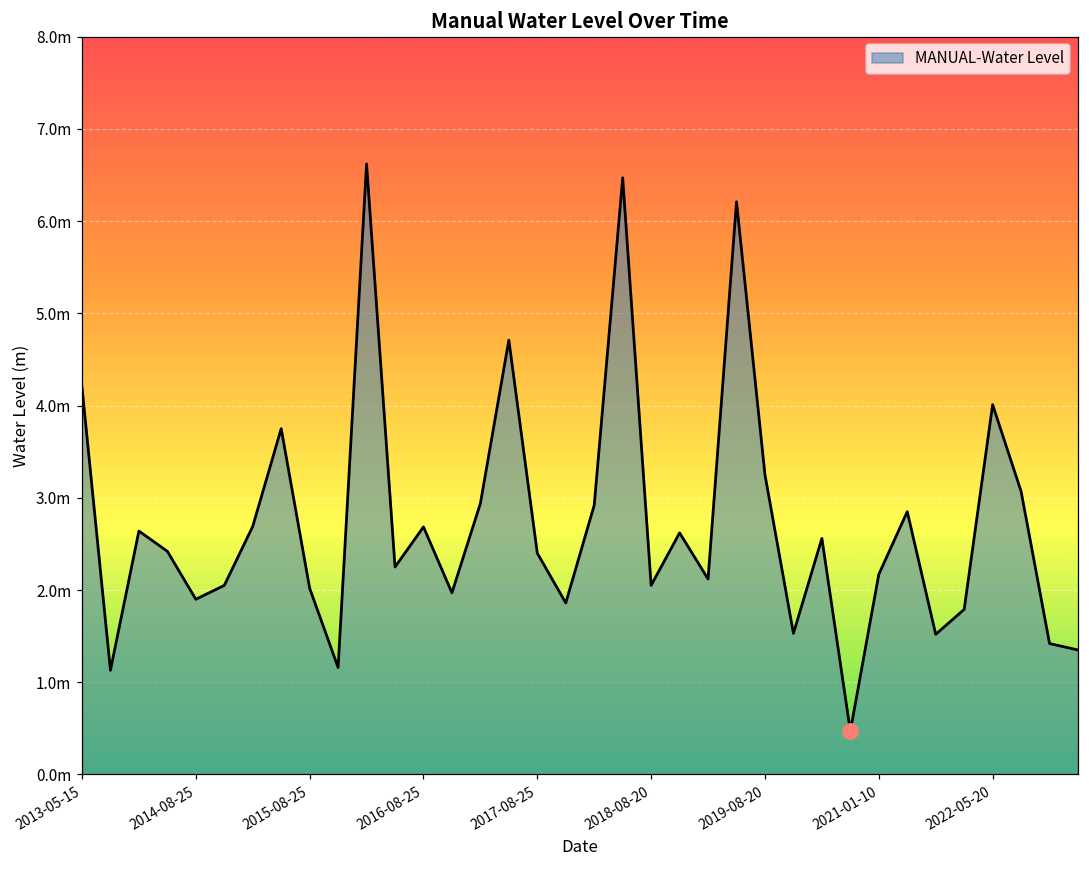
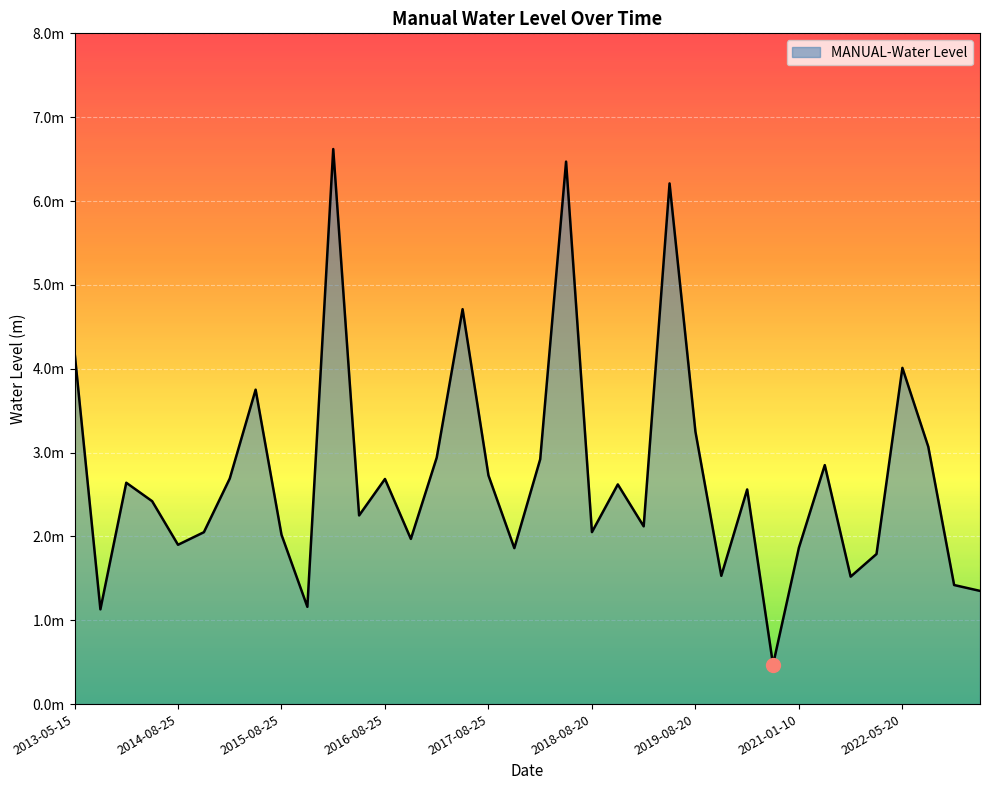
  {
    "MANUAL-Water Level": {
      "2013-05-15": "4.2m",
      "2014-08-25": "1.9m",
      "2015-08-25": "2.0m",
      "2016-08-25": "2.7m",
-     "2017-08-25": "2.4m",
+     "2017-08-25": "2.7m",
      "2018-08-20": "2.1m",
      "2019-08-20": "3.3m",
-     "2021-01-10": "2.2m",
+     "2021-01-10": "1.9m",
      "2022-05-20": "4.0m"
    }
  }
